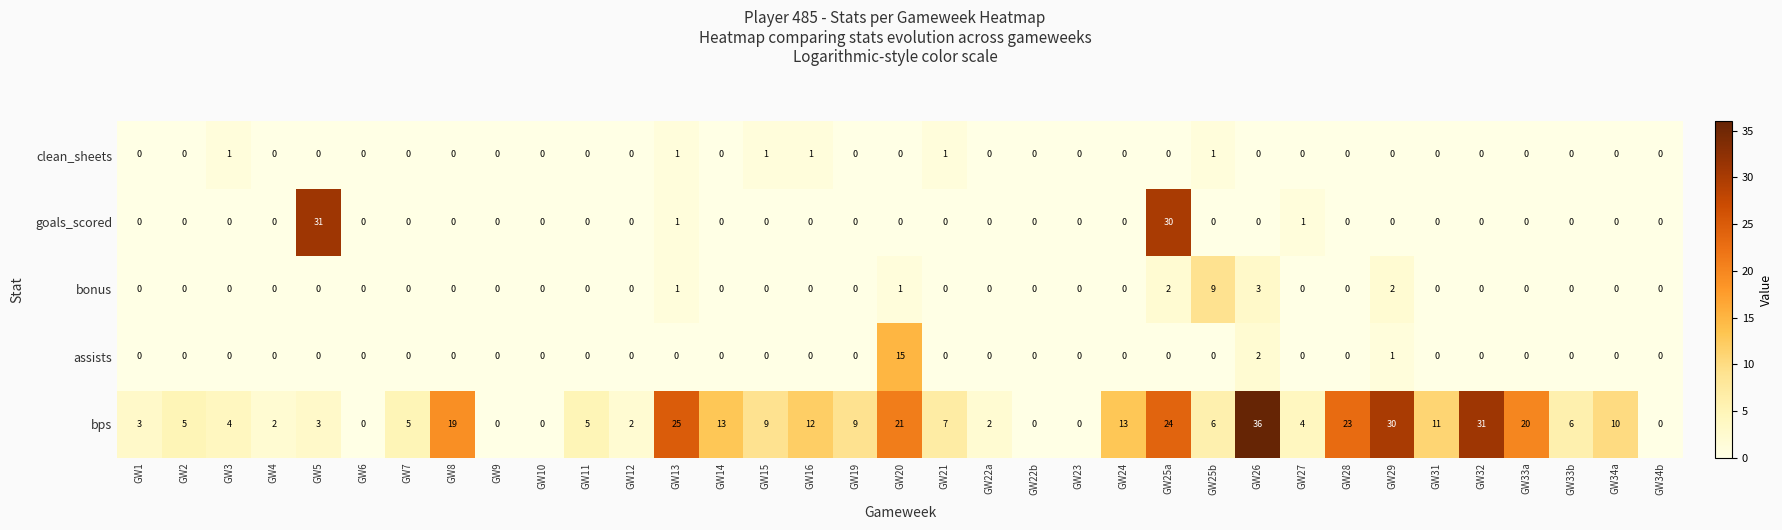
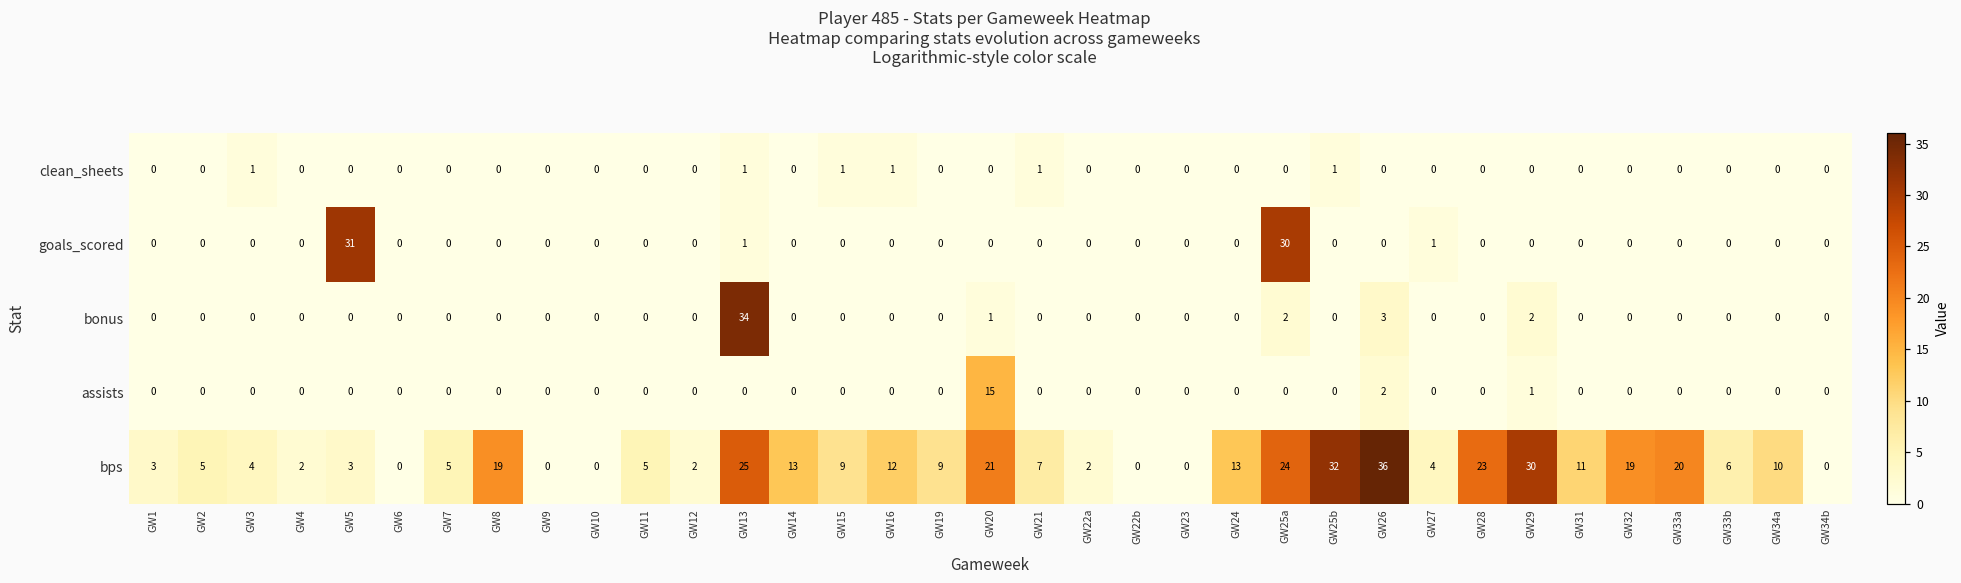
  {
    "clean_sheets": {
      "GW1": 0,
      "GW2": 0,
      "GW3": 1,
      "GW4": 0,
      "GW5": 0,
      "GW6": 0,
      "GW7": 0,
      "GW8": 0,
      "GW9": 0,
      "GW10": 0,
      "GW11": 0,
      "GW12": 0,
      "GW13": 1,
      "GW14": 0,
      "GW15": 1,
      "GW16": 1,
      "GW19": 0,
      "GW20": 0,
      "GW21": 1,
      "GW22a": 0,
      "GW22b": 0,
      "GW23": 0,
      "GW24": 0,
      "GW25a": 0,
      "GW25b": 1,
      "GW26": 0,
      "GW27": 0,
      "GW28": 0,
      "GW29": 0,
      "GW31": 0,
      "GW32": 0,
      "GW33a": 0,
      "GW33b": 0,
      "GW34a": 0,
      "GW34b": 0
    },
    "goals_scored": {
      "GW1": 0,
      "GW2": 0,
      "GW3": 0,
      "GW4": 0,
      "GW5": 31,
      "GW6": 0,
      "GW7": 0,
      "GW8": 0,
      "GW9": 0,
      "GW10": 0,
      "GW11": 0,
      "GW12": 0,
      "GW13": 1,
      "GW14": 0,
      "GW15": 0,
      "GW16": 0,
      "GW19": 0,
      "GW20": 0,
      "GW21": 0,
      "GW22a": 0,
      "GW22b": 0,
      "GW23": 0,
      "GW24": 0,
      "GW25a": 30,
      "GW25b": 0,
      "GW26": 0,
      "GW27": 1,
      "GW28": 0,
      "GW29": 0,
      "GW31": 0,
      "GW32": 0,
      "GW33a": 0,
      "GW33b": 0,
      "GW34a": 0,
      "GW34b": 0
    },
    "bonus": {
      "GW1": 0,
      "GW2": 0,
      "GW3": 0,
      "GW4": 0,
      "GW5": 0,
      "GW6": 0,
      "GW7": 0,
      "GW8": 0,
      "GW9": 0,
      "GW10": 0,
      "GW11": 0,
      "GW12": 0,
-     "GW13": 1,
+     "GW13": 34,
      "GW14": 0,
      "GW15": 0,
      "GW16": 0,
      "GW19": 0,
      "GW20": 1,
      "GW21": 0,
      "GW22a": 0,
      "GW22b": 0,
      "GW23": 0,
      "GW24": 0,
      "GW25a": 2,
-     "GW25b": 9,
+     "GW25b": 0,
      "GW26": 3,
      "GW27": 0,
      "GW28": 0,
      "GW29": 2,
      "GW31": 0,
      "GW32": 0,
      "GW33a": 0,
      "GW33b": 0,
      "GW34a": 0,
      "GW34b": 0
    },
    "assists": {
      "GW1": 0,
      "GW2": 0,
      "GW3": 0,
      "GW4": 0,
      "GW5": 0,
      "GW6": 0,
      "GW7": 0,
      "GW8": 0,
      "GW9": 0,
      "GW10": 0,
      "GW11": 0,
      "GW12": 0,
      "GW13": 0,
      "GW14": 0,
      "GW15": 0,
      "GW16": 0,
      "GW19": 0,
      "GW20": 15,
      "GW21": 0,
      "GW22a": 0,
      "GW22b": 0,
      "GW23": 0,
      "GW24": 0,
      "GW25a": 0,
      "GW25b": 0,
      "GW26": 2,
      "GW27": 0,
      "GW28": 0,
      "GW29": 1,
      "GW31": 0,
      "GW32": 0,
      "GW33a": 0,
      "GW33b": 0,
      "GW34a": 0,
      "GW34b": 0
    },
    "bps": {
      "GW1": 3,
      "GW2": 5,
      "GW3": 4,
      "GW4": 2,
      "GW5": 3,
      "GW6": 0,
      "GW7": 5,
      "GW8": 19,
      "GW9": 0,
      "GW10": 0,
      "GW11": 5,
      "GW12": 2,
      "GW13": 25,
      "GW14": 13,
      "GW15": 9,
      "GW16": 12,
      "GW19": 9,
      "GW20": 21,
      "GW21": 7,
      "GW22a": 2,
      "GW22b": 0,
      "GW23": 0,
      "GW24": 13,
      "GW25a": 24,
-     "GW25b": 6,
+     "GW25b": 32,
      "GW26": 36,
      "GW27": 4,
      "GW28": 23,
      "GW29": 30,
      "GW31": 11,
-     "GW32": 31,
+     "GW32": 19,
      "GW33a": 20,
      "GW33b": 6,
      "GW34a": 10,
      "GW34b": 0
    }
  }
